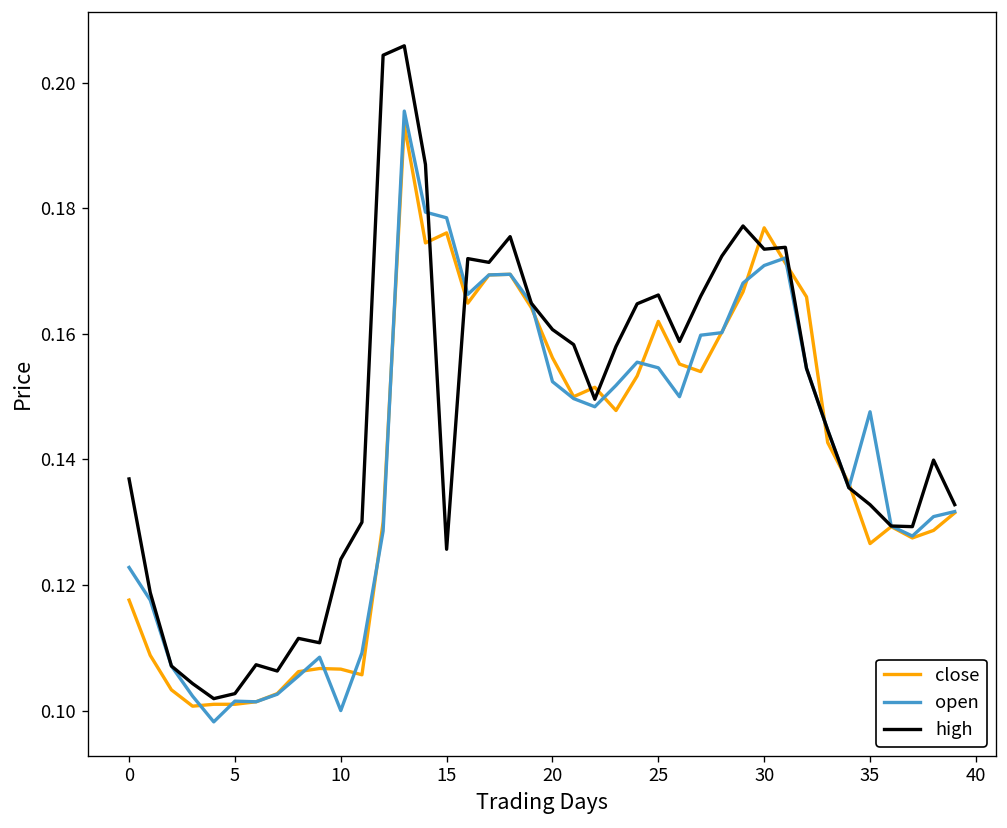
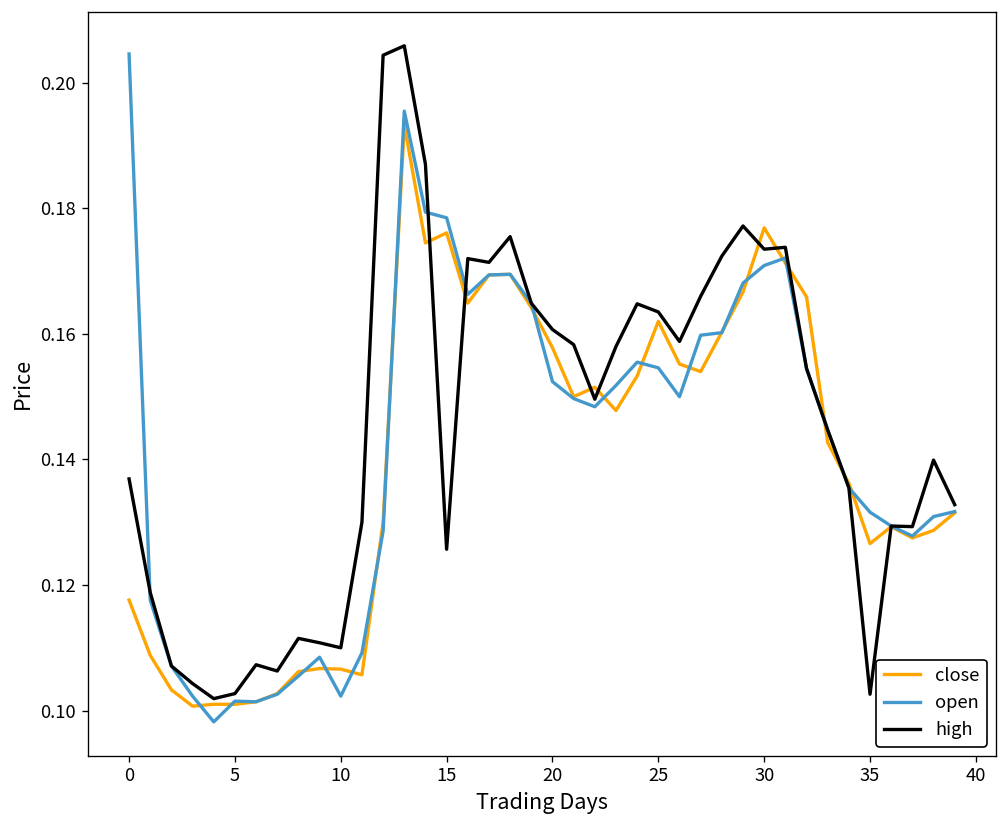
  {
    "close": {
      "0": 0.118,
      "5": 0.101,
      "10": 0.107,
      "15": 0.176,
-     "20": 0.156,
+     "20": 0.158,
      "25": 0.162,
      "30": 0.177,
      "35": 0.127
    },
    "open": {
-     "0": 0.123,
+     "0": 0.205,
      "5": 0.102,
-     "10": 0.100,
+     "10": 0.102,
      "15": 0.179,
      "20": 0.152,
      "25": 0.155,
      "30": 0.171,
-     "35": 0.148
+     "35": 0.132
    },
    "high": {
      "0": 0.137,
      "5": 0.103,
-     "10": 0.124,
+     "10": 0.110,
      "15": 0.126,
      "20": 0.161,
-     "25": 0.166,
+     "25": 0.164,
      "30": 0.174,
-     "35": 0.133
+     "35": 0.103
    }
  }
